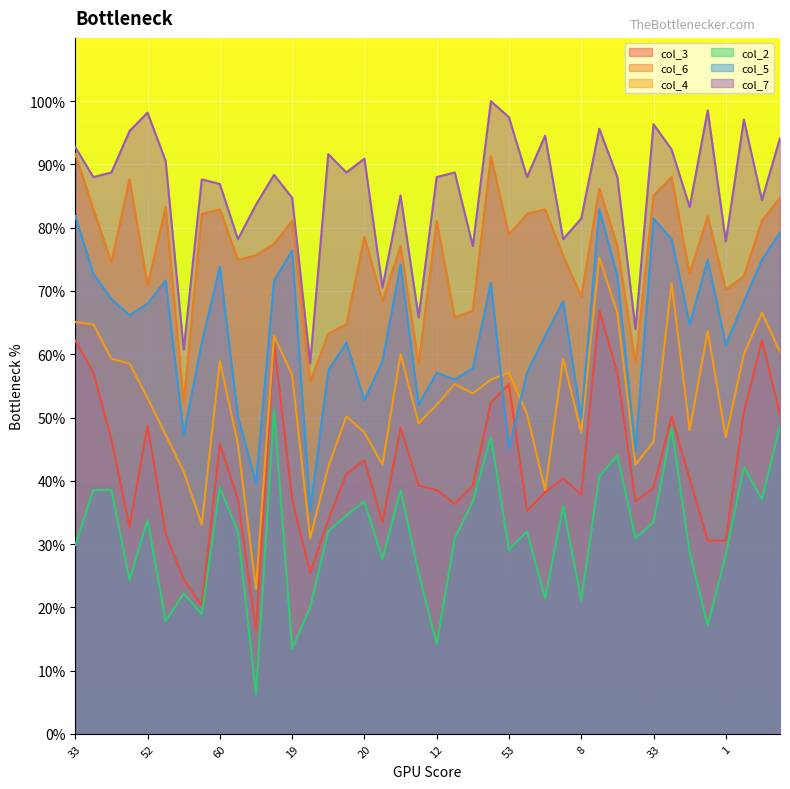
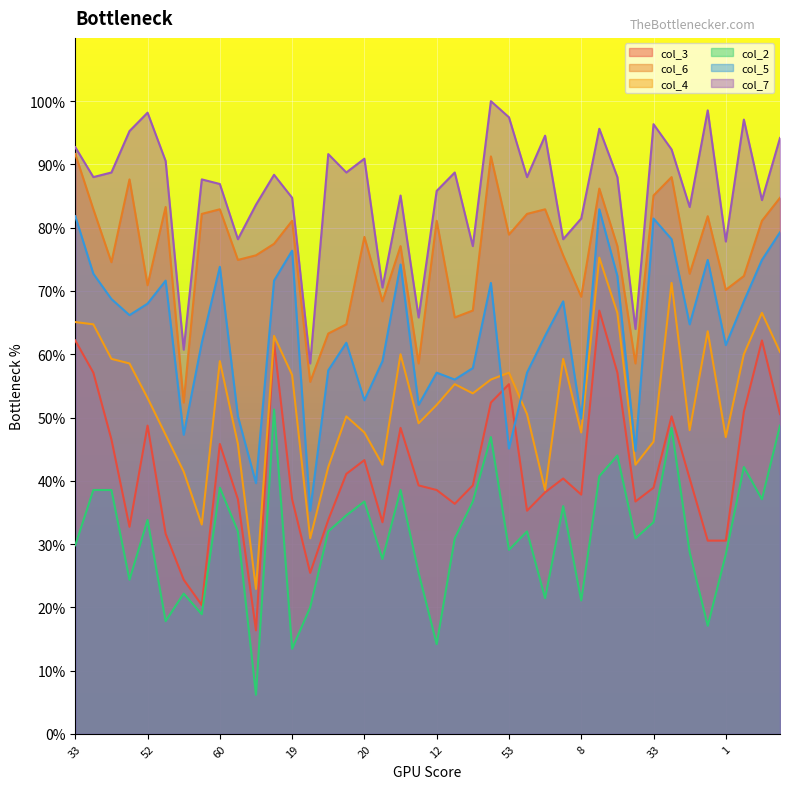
  {
    "col_2": {
      "52": "34%",
      "60": "39%",
      "12": "14%",
      "53": "29%"
    },
    "col_5": {
      "52": "68%",
      "60": "74%",
      "12": "57%",
      "53": "45%"
    },
    "col_7": {
      "52": "98%",
      "60": "87%",
-     "12": "88%",
+     "12": "86%",
      "53": "97%"
    }
  }
